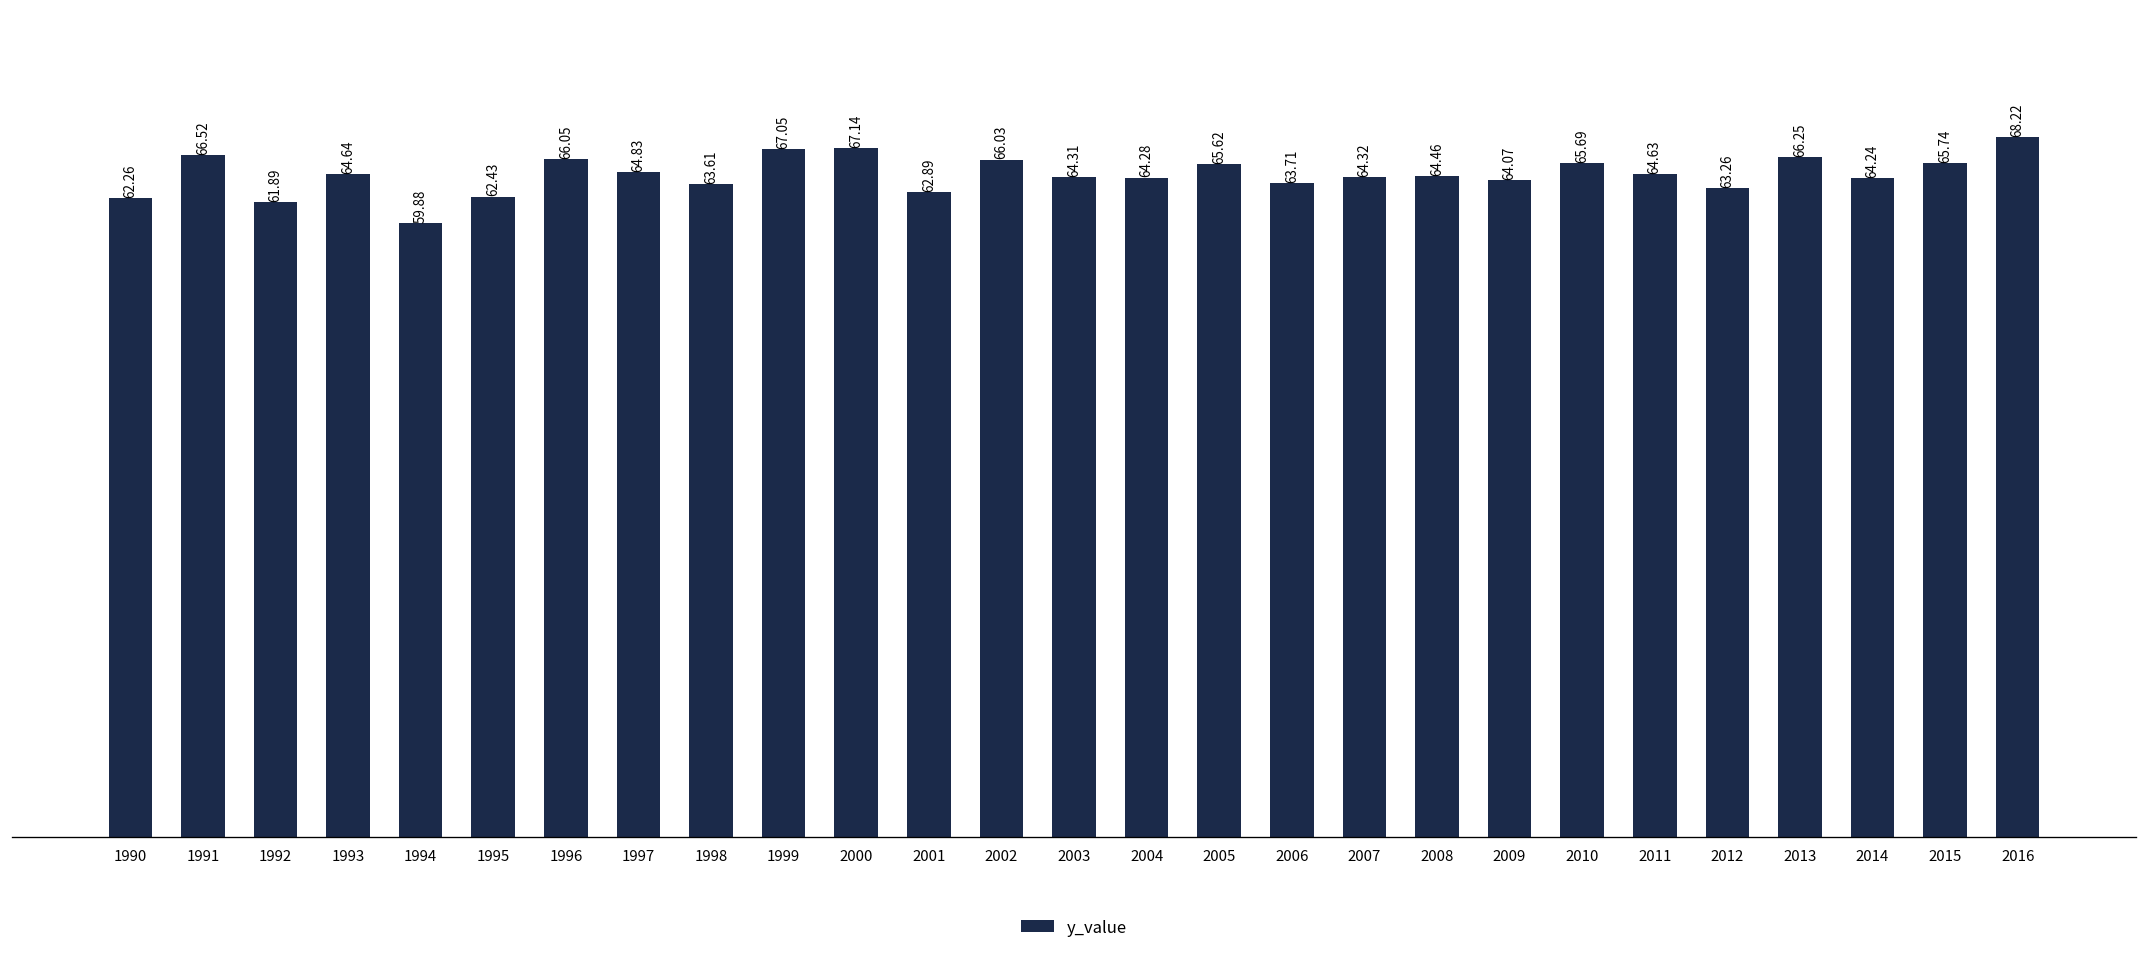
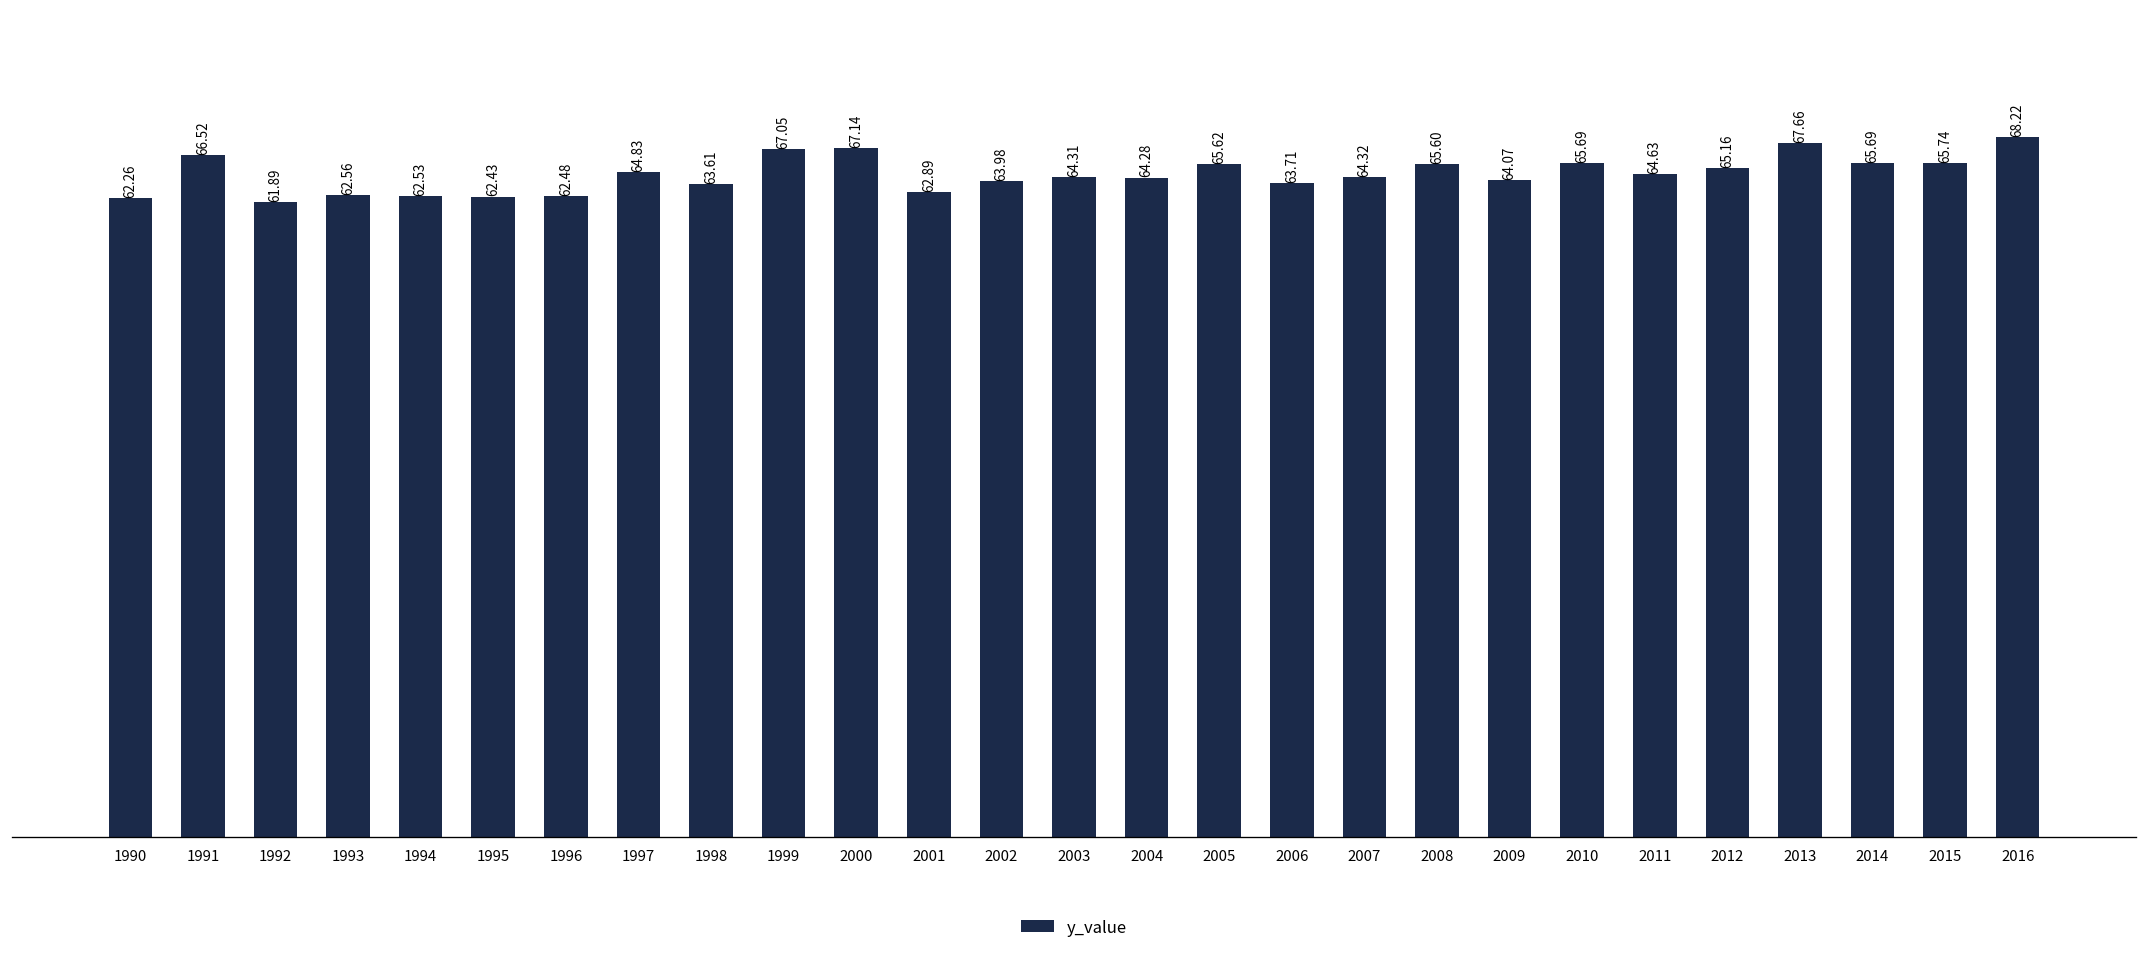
  {
    "1990": 62.26,
    "1991": 66.52,
    "1992": 61.89,
-   "1993": 64.64,
-   "1994": 59.88,
+   "1993": 62.56,
+   "1994": 62.53,
    "1995": 62.43,
-   "1996": 66.05,
+   "1996": 62.48,
    "1997": 64.83,
    "1998": 63.61,
    "1999": 67.05,
    "2000": 67.14,
    "2001": 62.89,
-   "2002": 66.03,
+   "2002": 63.98,
    "2003": 64.31,
    "2004": 64.28,
    "2005": 65.62,
    "2006": 63.71,
    "2007": 64.32,
-   "2008": 64.46,
+   "2008": 65.60,
    "2009": 64.07,
    "2010": 65.69,
    "2011": 64.63,
-   "2012": 63.26,
-   "2013": 66.25,
-   "2014": 64.24,
+   "2012": 65.16,
+   "2013": 67.66,
+   "2014": 65.69,
    "2015": 65.74,
    "2016": 68.22
  }
